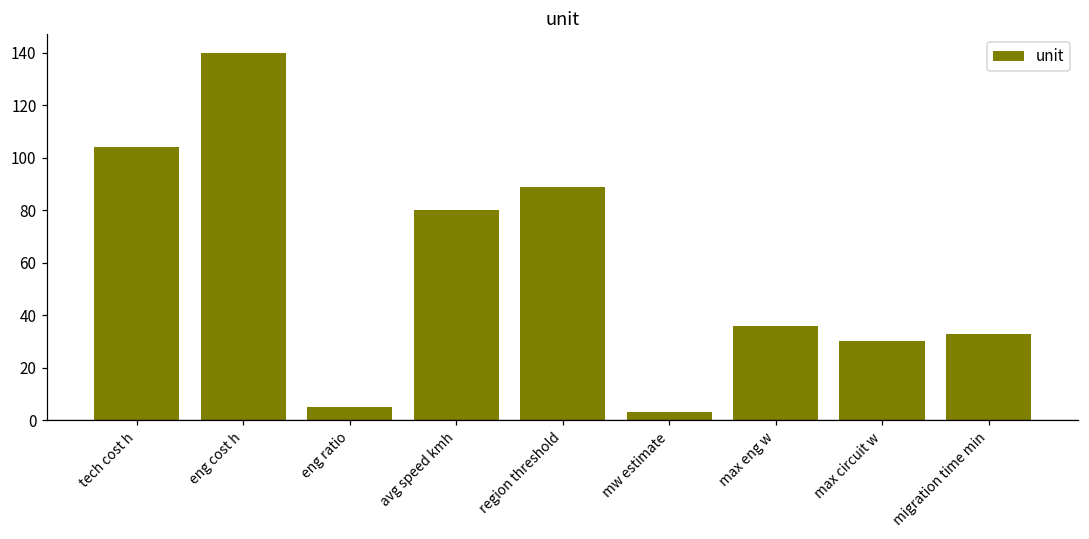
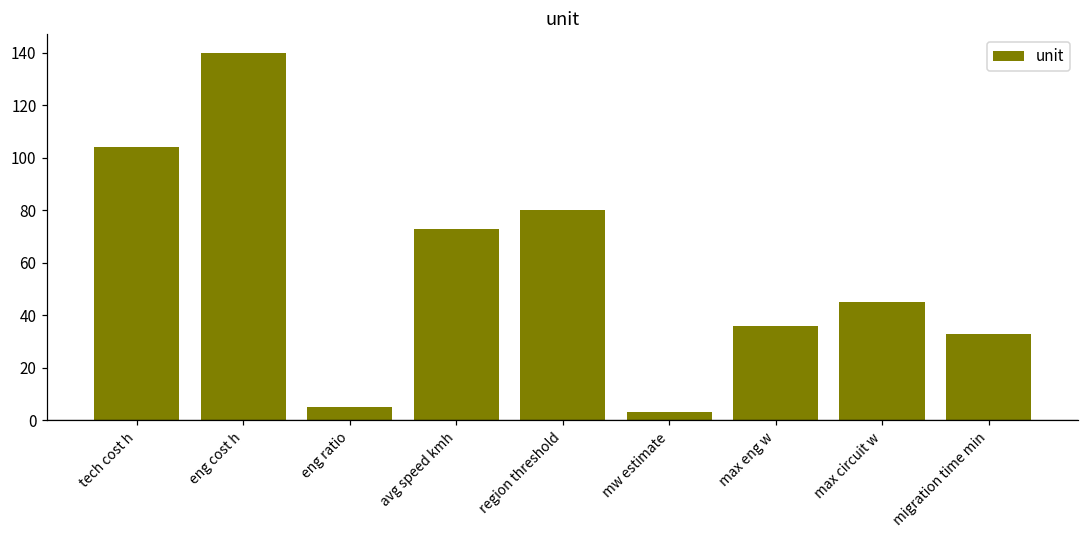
  {
    "tech cost h": 104,
    "eng cost h": 140,
    "eng ratio": 5,
-   "avg speed kmh": 80,
-   "region threshold": 89,
+   "avg speed kmh": 73,
+   "region threshold": 80,
    "mw estimate": 3,
    "max eng w": 36,
-   "max circuit w": 30,
+   "max circuit w": 45,
    "migration time min": 33
  }
